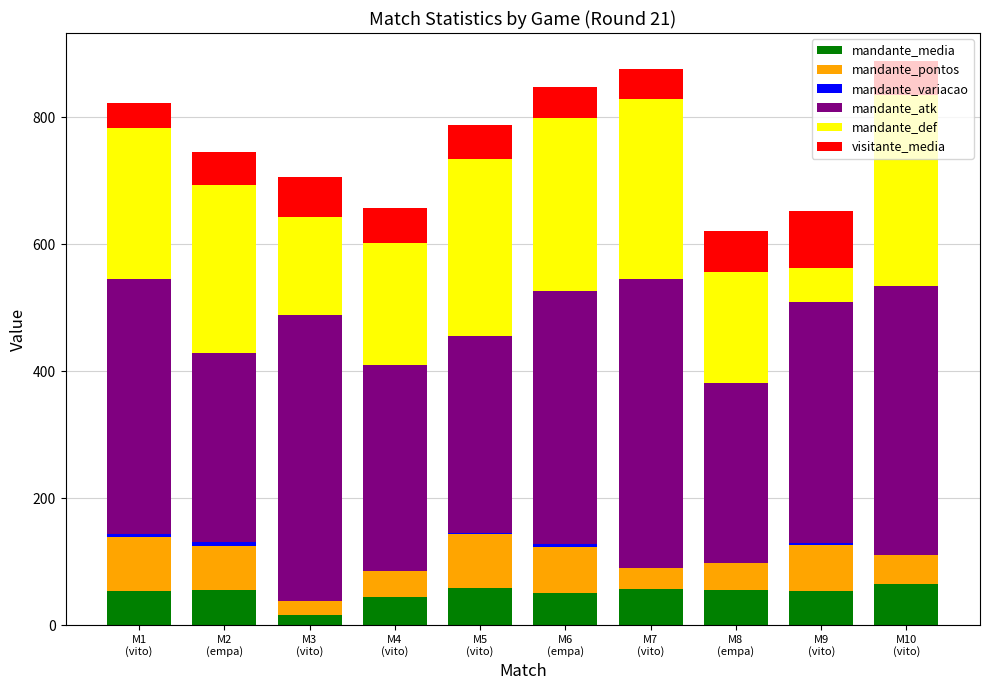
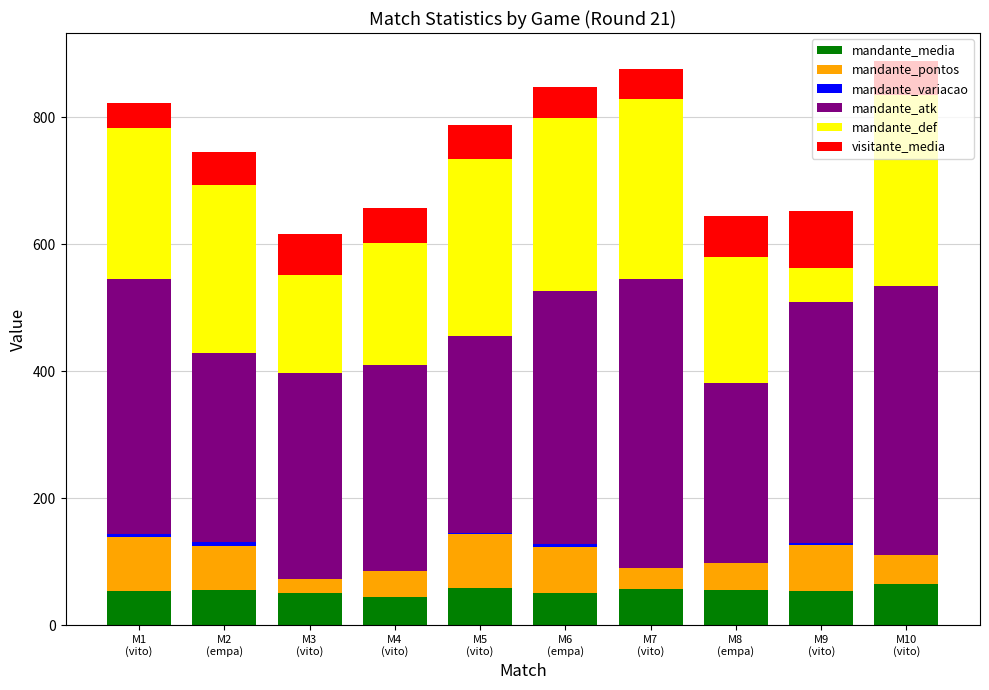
  {
    "mandante_media": {
      "M1 (vito)": 50,
      "M2 (empa)": 60,
-     "M3 (vito)": 20,
+     "M3 (vito)": 50,
      "M4 (vito)": 40,
      "M5 (vito)": 60,
      "M6 (empa)": 50,
      "M7 (vito)": 60,
      "M8 (empa)": 50,
      "M9 (vito)": 50,
      "M10 (vito)": 60
    },
    "mandante_pontos": {
      "M1 (vito)": 90,
      "M2 (empa)": 70,
      "M3 (vito)": 20,
      "M4 (vito)": 40,
      "M5 (vito)": 90,
      "M6 (empa)": 70,
      "M7 (vito)": 30,
      "M8 (empa)": 40,
      "M9 (vito)": 70,
      "M10 (vito)": 50
    },
    "mandante_variacao": {
      "M2 (empa)": 10,
      "M3 (vito)": 0,
      "M4 (vito)": 0,
      "M6 (empa)": 10,
      "M7 (vito)": 0,
      "M8 (empa)": 0,
      "M10 (vito)": 0
    },
    "mandante_atk": {
      "M1 (vito)": 400,
      "M2 (empa)": 300,
-     "M3 (vito)": 450,
+     "M3 (vito)": 320,
      "M4 (vito)": 320,
      "M5 (vito)": 310,
      "M6 (empa)": 400,
      "M7 (vito)": 450,
      "M8 (empa)": 280,
      "M9 (vito)": 380,
      "M10 (vito)": 420
    },
    "mandante_def": {
      "M1 (vito)": 240,
      "M2 (empa)": 260,
      "M3 (vito)": 150,
      "M4 (vito)": 190,
      "M5 (vito)": 280,
      "M6 (empa)": 270,
      "M7 (vito)": 280,
-     "M8 (empa)": 180,
+     "M8 (empa)": 200,
      "M9 (vito)": 50
    },
    "visitante_media": {
      "M1 (vito)": 40,
      "M2 (empa)": 50,
      "M3 (vito)": 60,
      "M4 (vito)": 60,
      "M5 (vito)": 50,
      "M6 (empa)": 50,
      "M7 (vito)": 50,
      "M8 (empa)": 70,
      "M9 (vito)": 90
    }
  }
